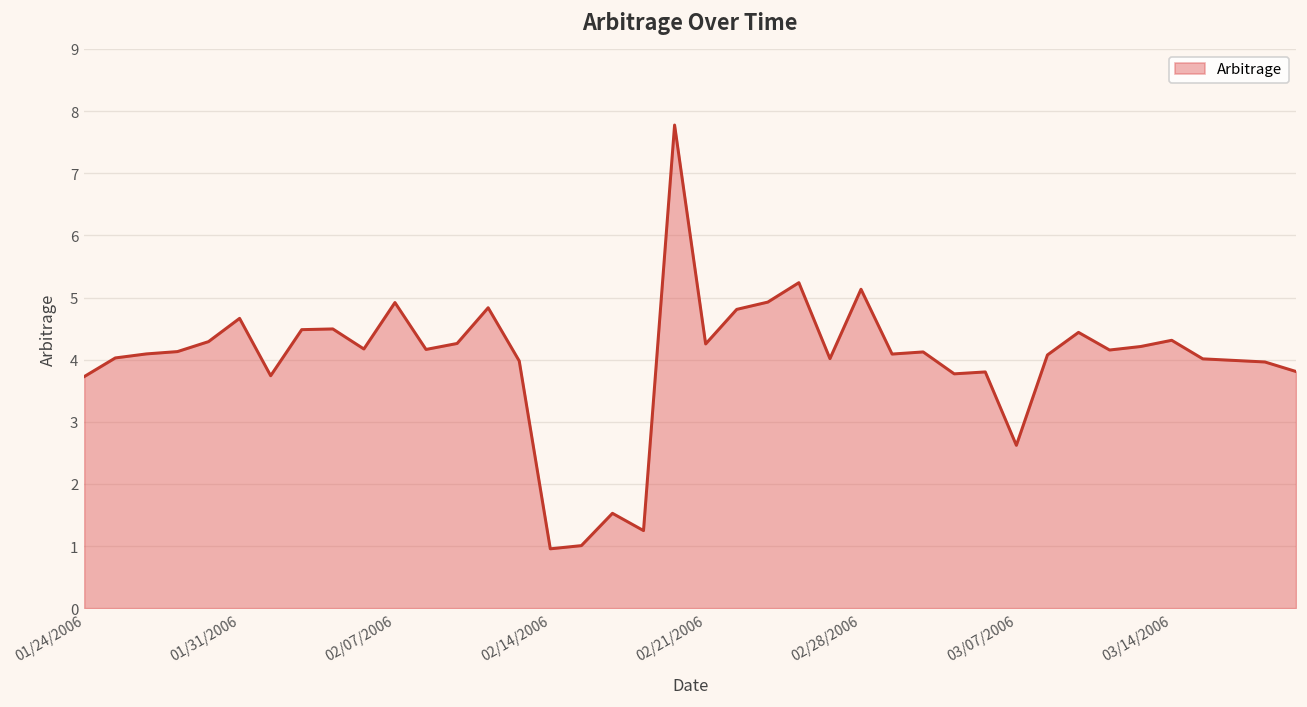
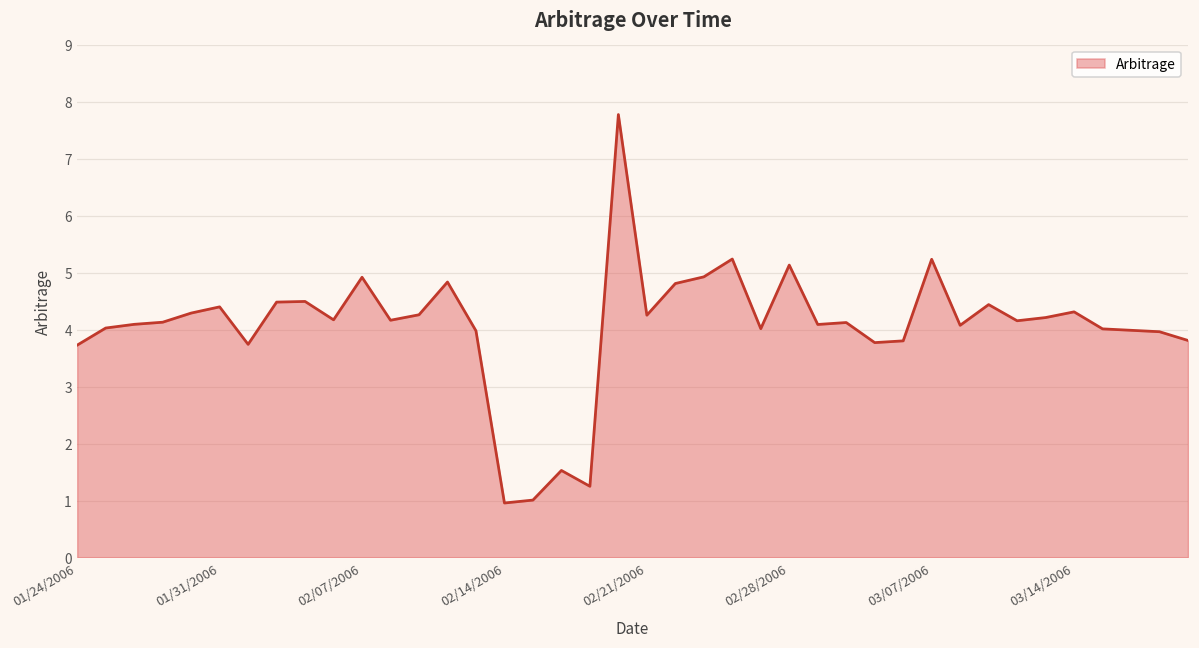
  {
    "01/24/2006": 3.7,
-   "01/31/2006": 4.7,
+   "01/31/2006": 4.4,
    "02/07/2006": 4.9,
    "02/14/2006": 1.0,
    "02/21/2006": 4.3,
    "02/28/2006": 5.1,
-   "03/07/2006": 2.6,
+   "03/07/2006": 5.2,
    "03/14/2006": 4.3
  }
